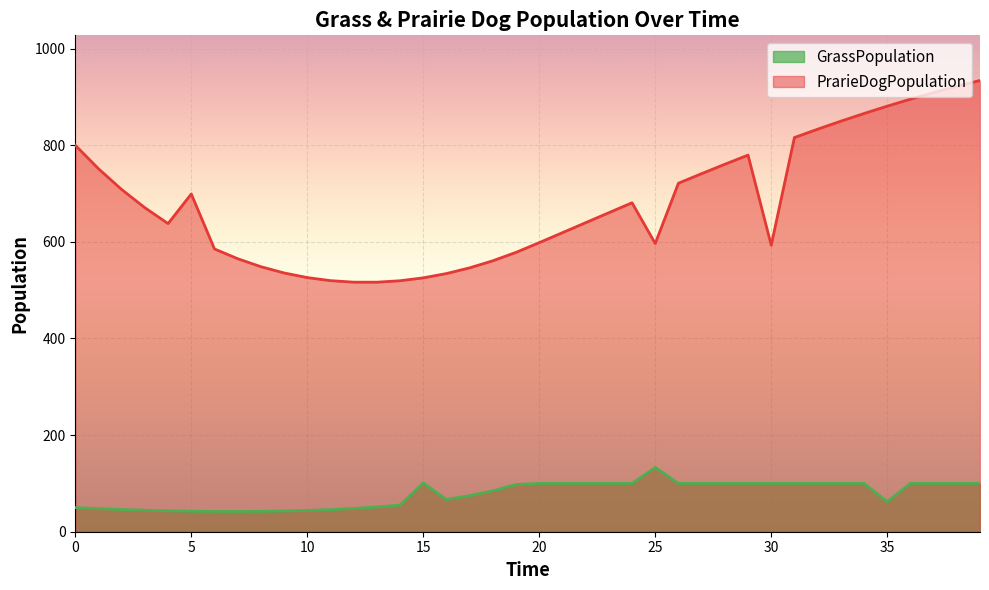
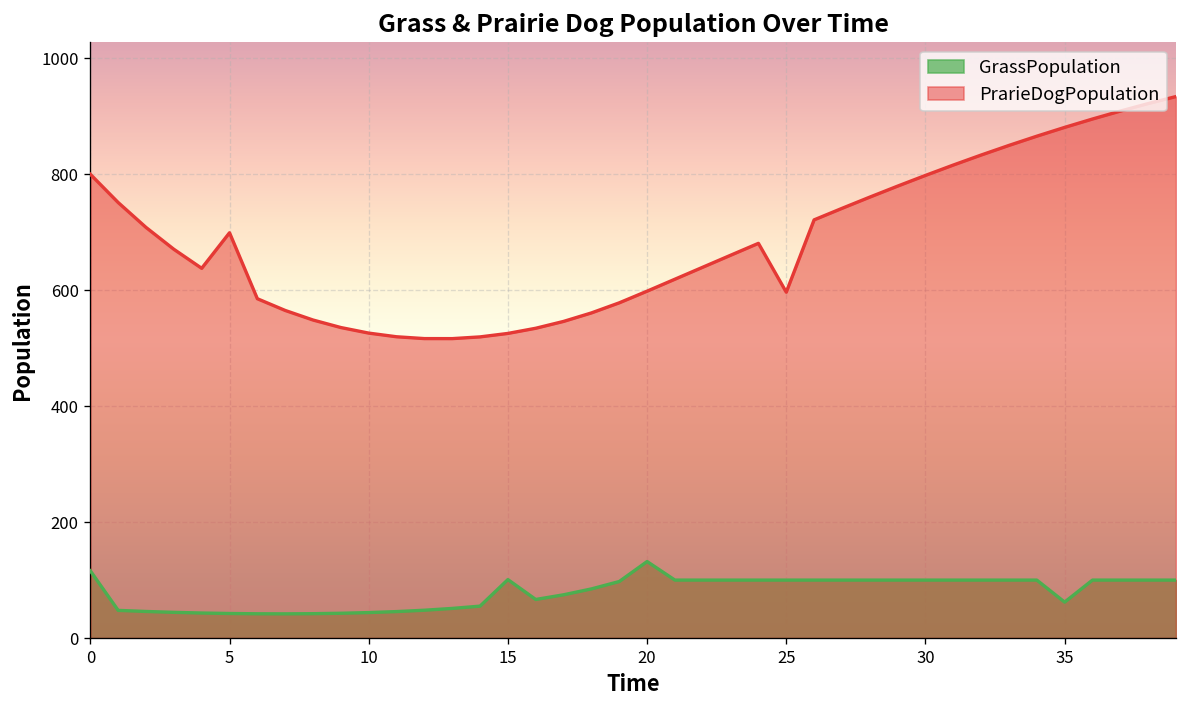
  {
    "GrassPopulation": {
-     "0": 50,
+     "0": 120,
      "5": 40,
      "10": 40,
      "15": 100,
-     "20": 100,
-     "25": 130,
+     "20": 130,
+     "25": 100,
      "30": 100,
      "35": 60
    },
    "PrarieDogPopulation": {
      "0": 800,
      "5": 700,
      "10": 530,
      "15": 530,
      "20": 600,
      "25": 600,
-     "30": 590,
+     "30": 800,
      "35": 880
    }
  }
